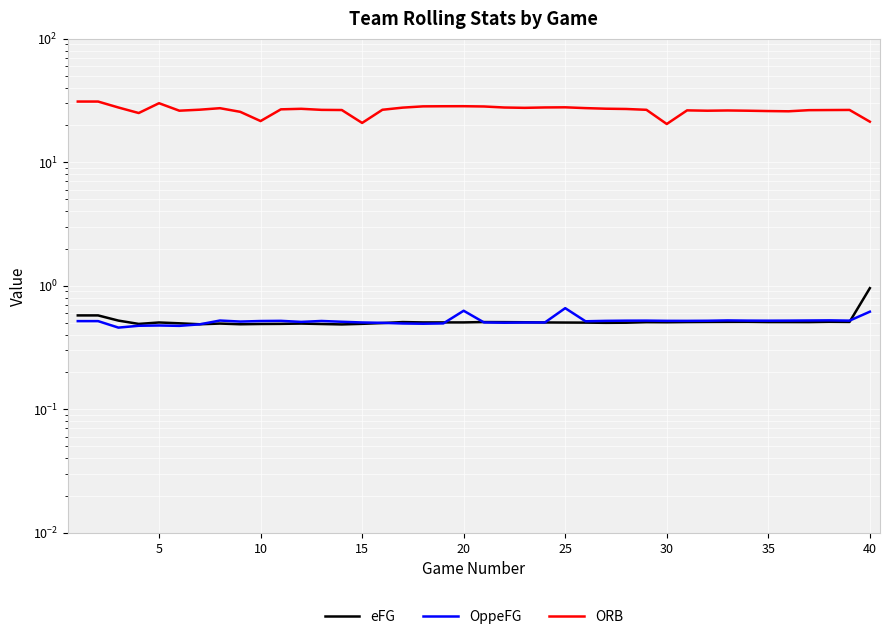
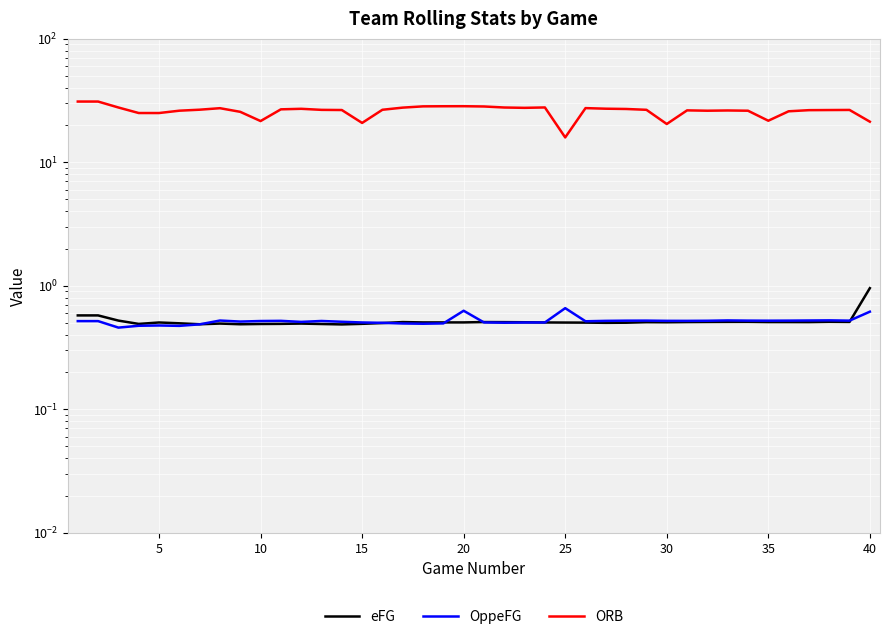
  {
    "eFG": {
      "5": 0.50,
      "10": 0.49,
      "20": 0.50,
      "25": 0.50,
      "40": 1
    },
    "OppeFG": {
      "5": 0.48,
      "10": 0.52,
      "20": 0.6,
      "25": 0.7,
      "40": 0.6
    },
    "ORB": {
-     "5": 30,
+     "5": 25,
      "10": 22,
      "15": 21,
      "20": 28,
-     "25": 28,
+     "25": 16,
      "30": 20,
-     "35": 26,
+     "35": 22,
      "40": 21
    }
  }
